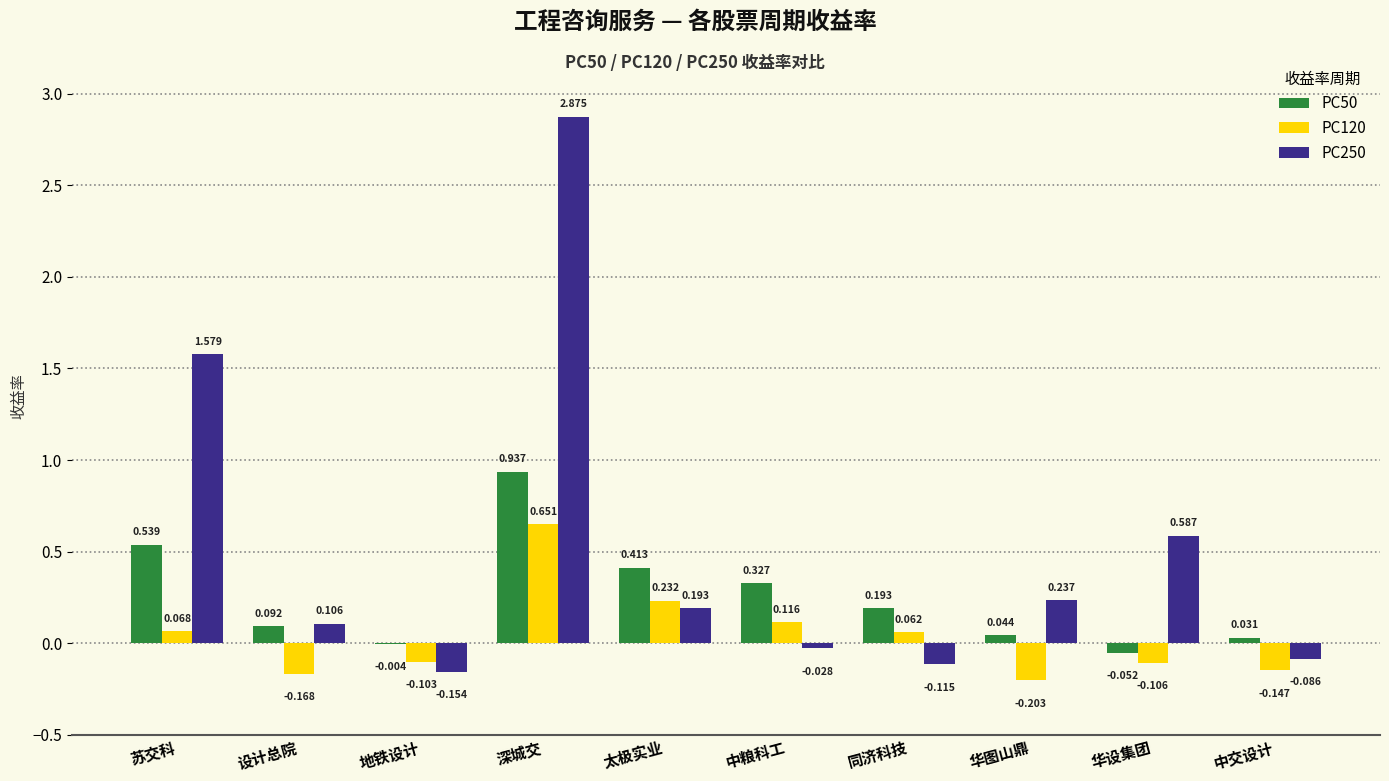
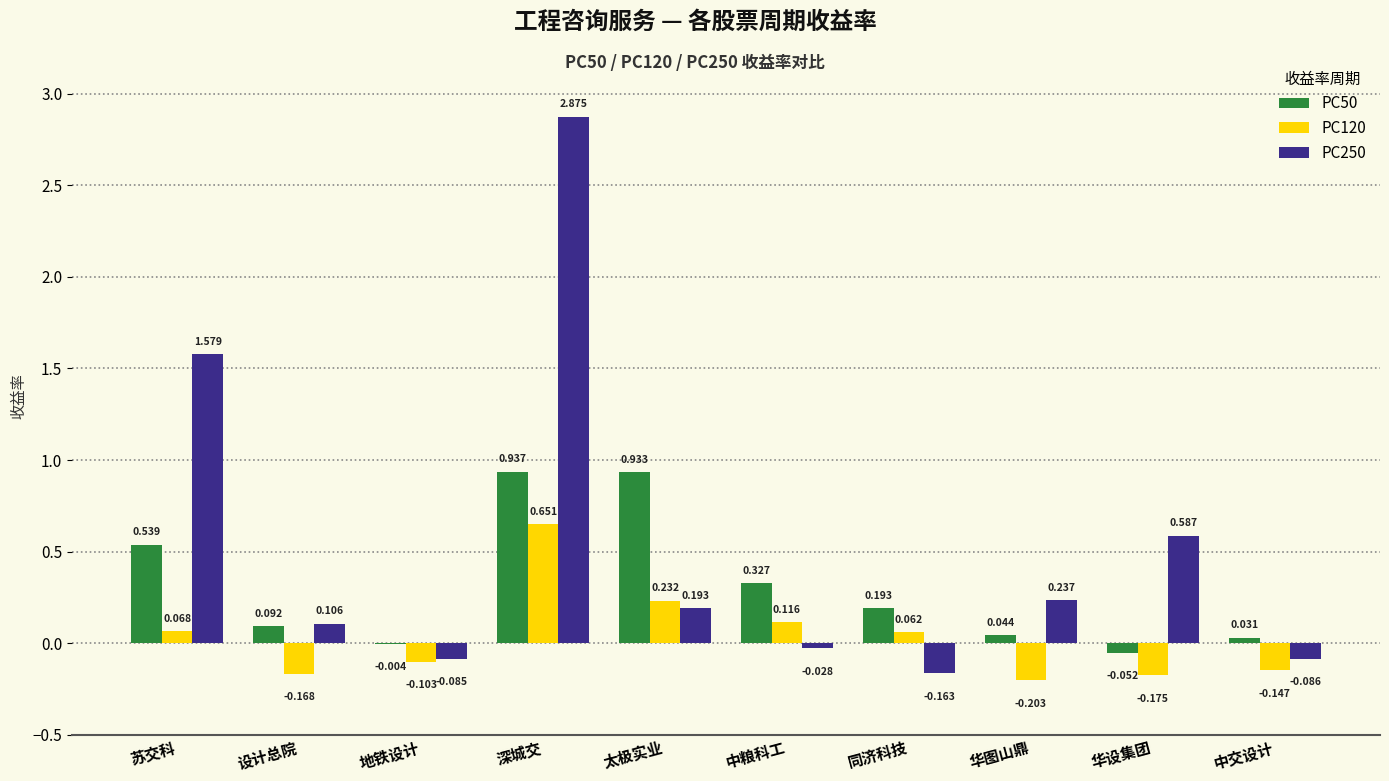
  {
    "PC50": {
      "苏交科": 0.539,
      "设计总院": 0.092,
      "地铁设计": -0.004,
      "深城交": 0.937,
-     "太极实业": 0.413,
+     "太极实业": 0.933,
      "中粮科工": 0.327,
      "同济科技": 0.193,
      "华图山鼎": 0.044,
      "华设集团": -0.052,
      "中交设计": 0.031
    },
    "PC120": {
      "苏交科": 0.068,
      "设计总院": -0.168,
      "地铁设计": -0.103,
      "深城交": 0.651,
      "太极实业": 0.232,
      "中粮科工": 0.116,
      "同济科技": 0.062,
      "华图山鼎": -0.203,
-     "华设集团": -0.106,
+     "华设集团": -0.175,
      "中交设计": -0.147
    },
    "PC250": {
      "苏交科": 1.579,
      "设计总院": 0.106,
-     "地铁设计": -0.154,
+     "地铁设计": -0.085,
      "深城交": 2.875,
      "太极实业": 0.193,
      "中粮科工": -0.028,
-     "同济科技": -0.115,
+     "同济科技": -0.163,
      "华图山鼎": 0.237,
      "华设集团": 0.587,
      "中交设计": -0.086
    }
  }
